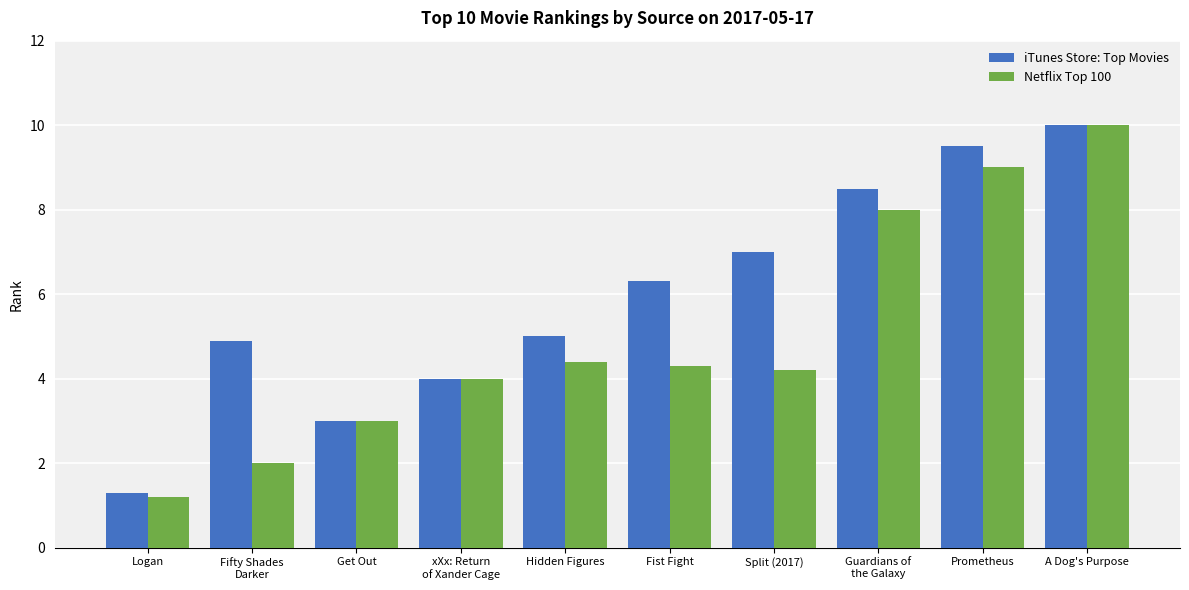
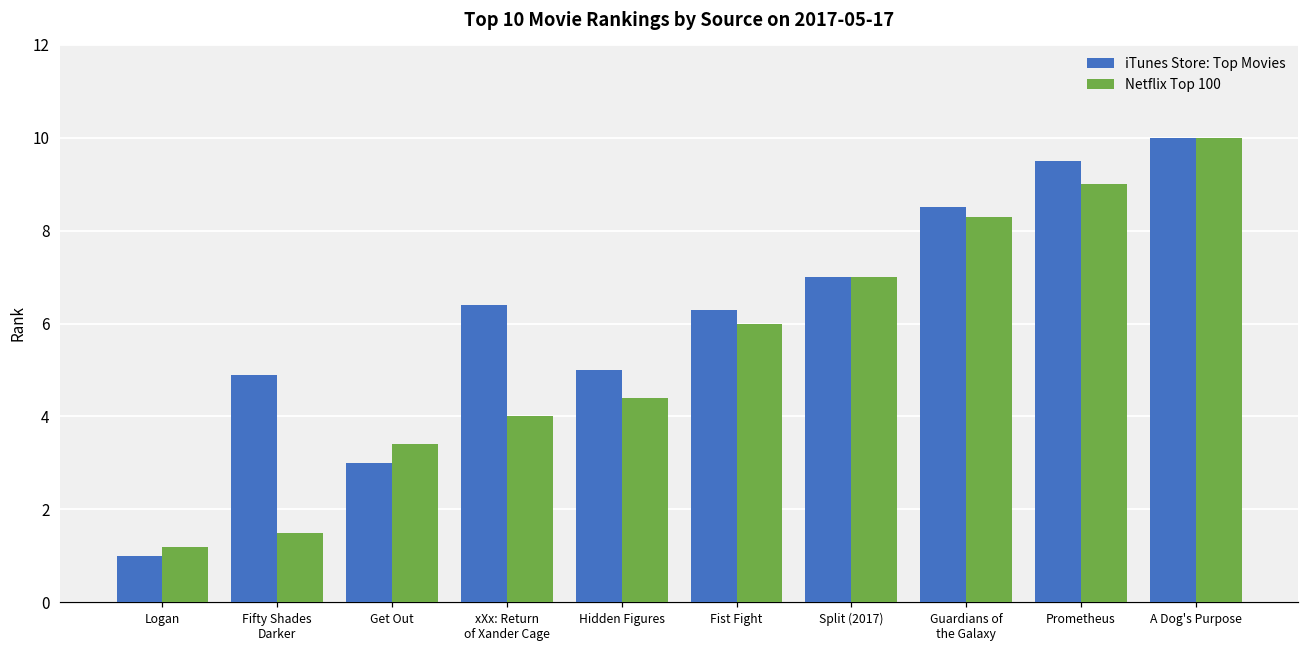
  {
    "iTunes Store: Top Movies": {
-     "Logan": 1.3,
+     "Logan": 1.0,
      "Fifty Shades Darker": 4.9,
      "Get Out": 3.0,
-     "xXx: Return of Xander Cage": 4.0,
+     "xXx: Return of Xander Cage": 6.4,
      "Hidden Figures": 5.0,
      "Fist Fight": 6.3,
      "Split (2017)": 7.0,
      "Guardians of the Galaxy": 8.5,
      "Prometheus": 9.5,
      "A Dog's Purpose": 10.0
    },
    "Netflix Top 100": {
      "Logan": 1.2,
-     "Fifty Shades Darker": 2.0,
-     "Get Out": 3.0,
+     "Fifty Shades Darker": 1.5,
+     "Get Out": 3.4,
      "xXx: Return of Xander Cage": 4.0,
      "Hidden Figures": 4.4,
-     "Fist Fight": 4.3,
-     "Split (2017)": 4.2,
-     "Guardians of the Galaxy": 8.0,
+     "Fist Fight": 6.0,
+     "Split (2017)": 7.0,
+     "Guardians of the Galaxy": 8.3,
      "Prometheus": 9.0,
      "A Dog's Purpose": 10.0
    }
  }
